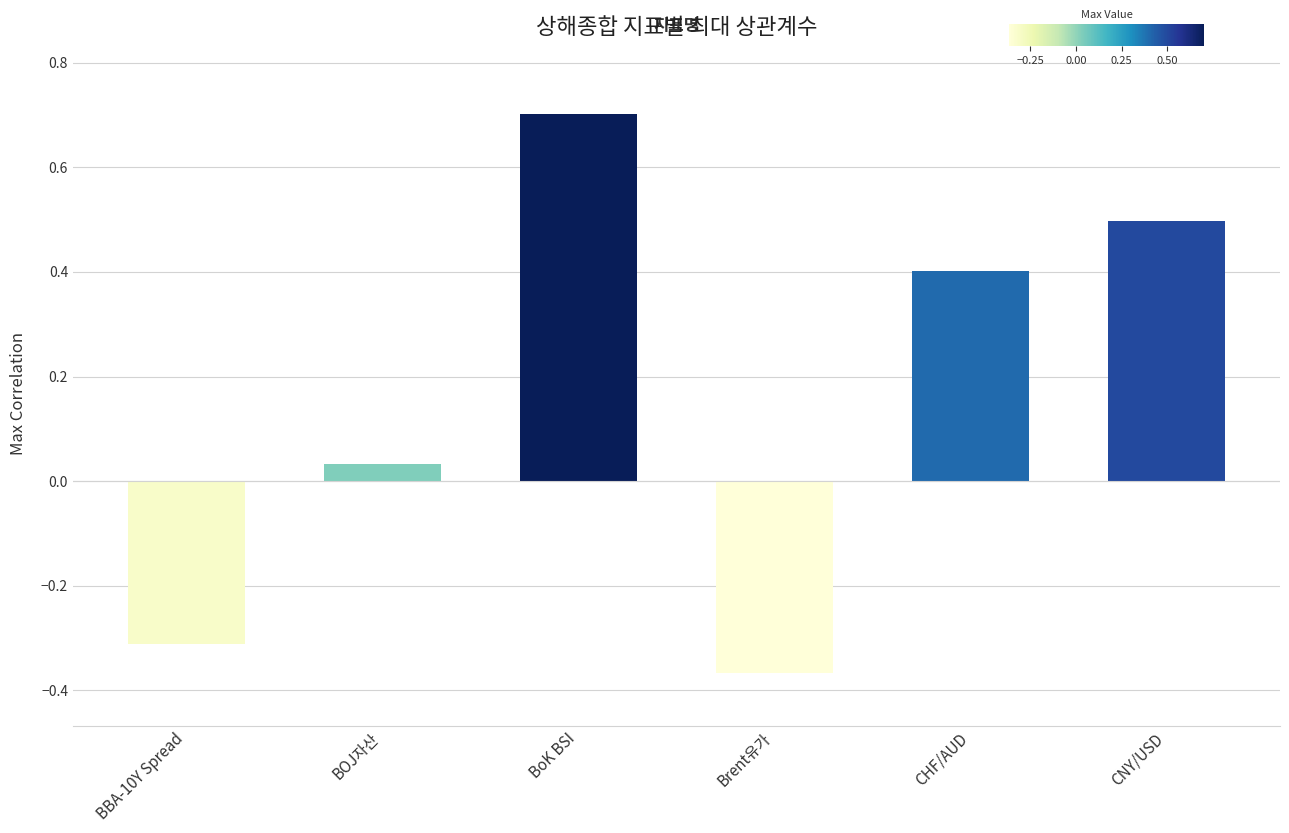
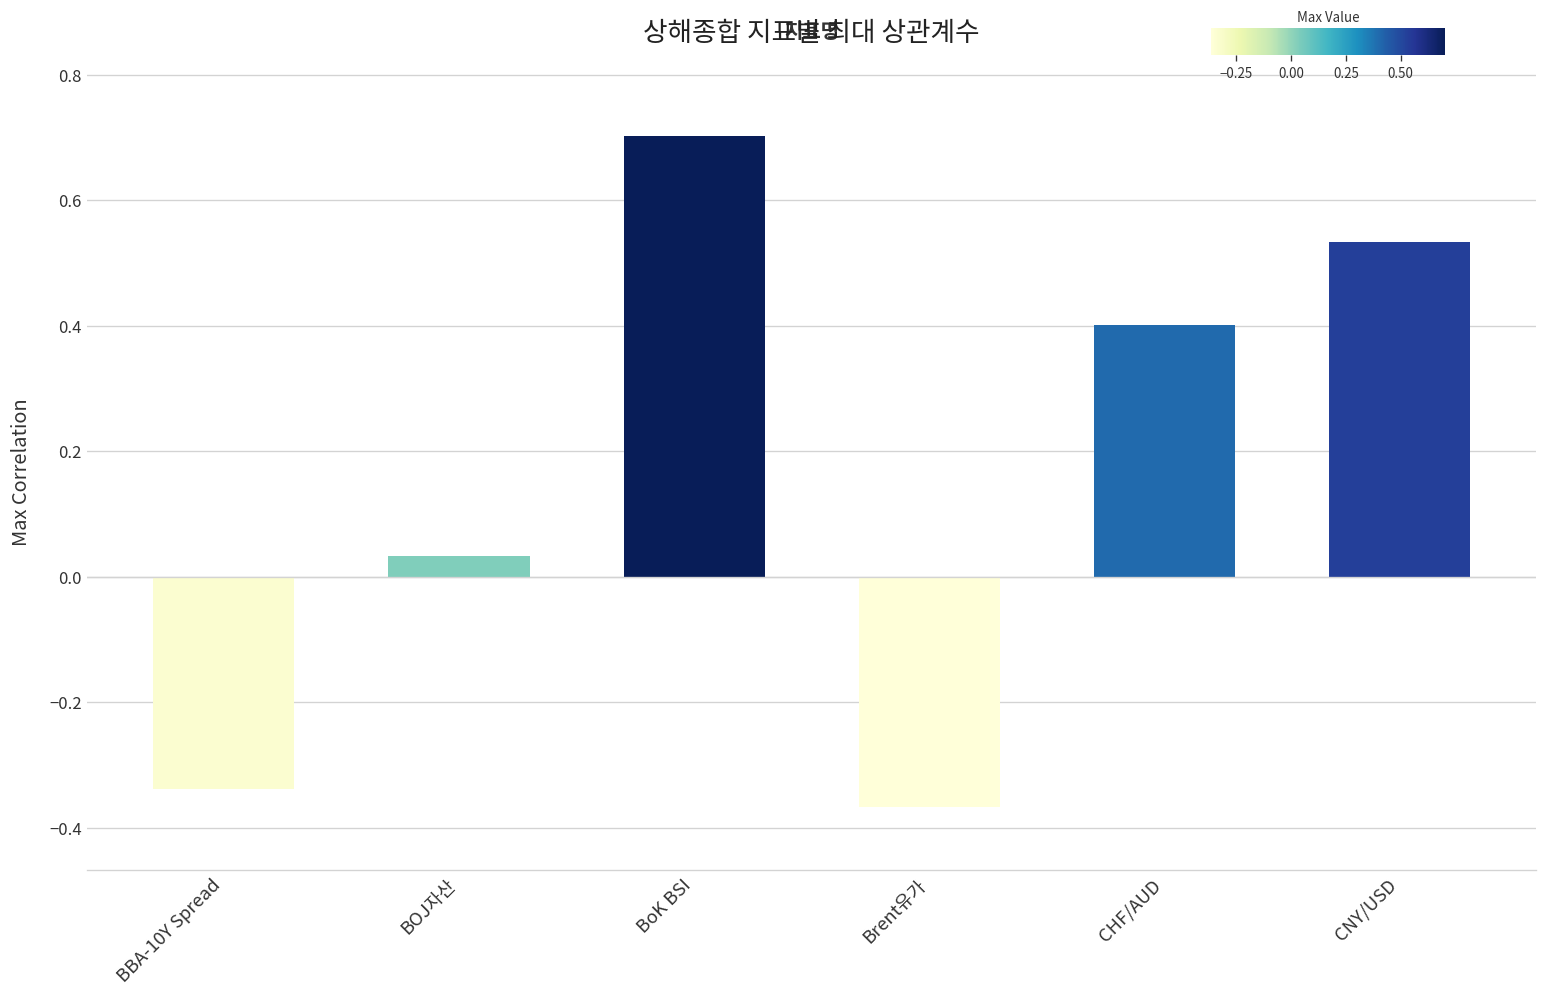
  {
-   "BBA-10Y Spread": -0.31,
+   "BBA-10Y Spread": -0.34,
    "BOJ자산": 0.03,
    "BoK BSI": 0.70,
    "Brent유가": -0.37,
    "CHF/AUD": 0.40,
-   "CNY/USD": 0.50
+   "CNY/USD": 0.53
  }
